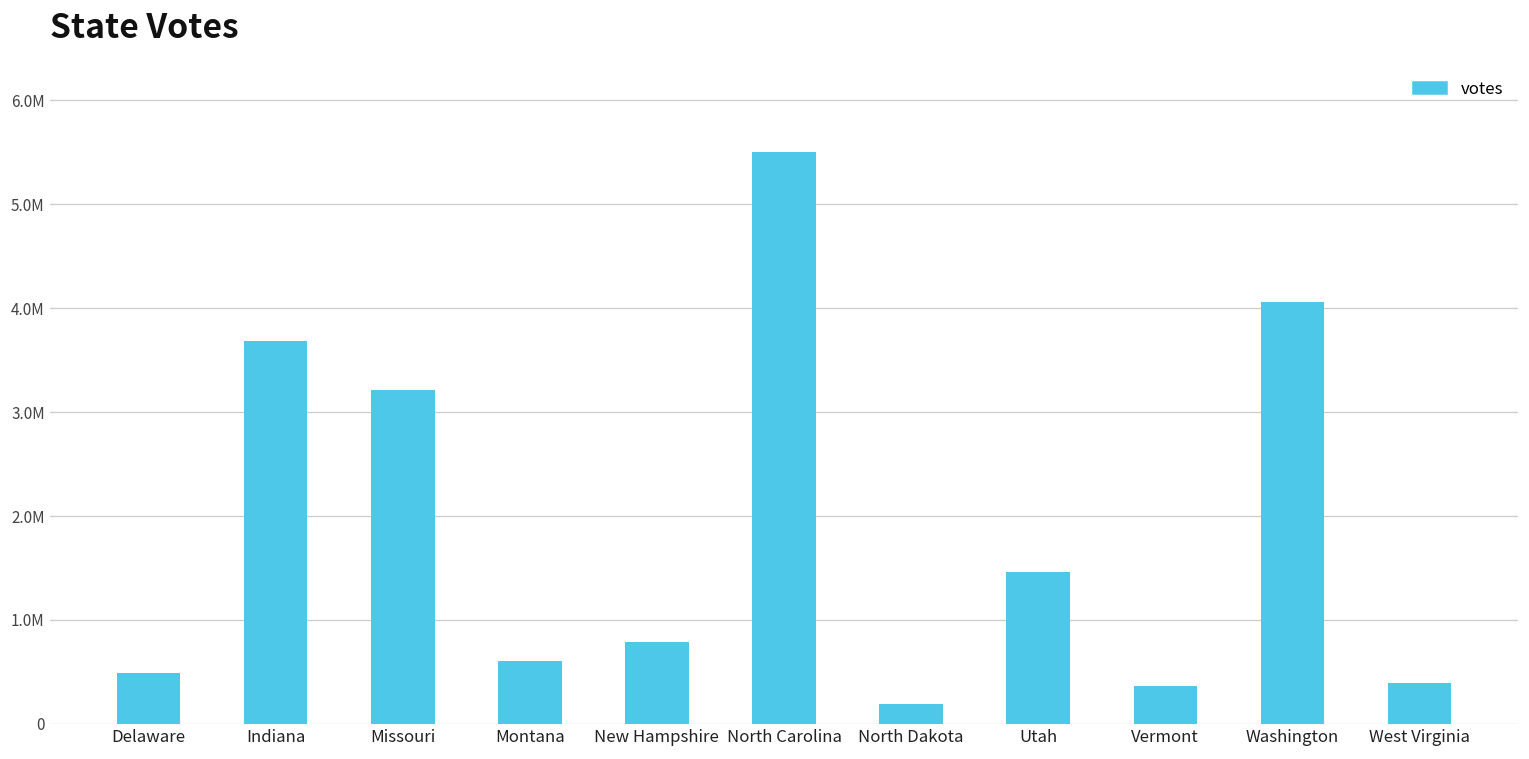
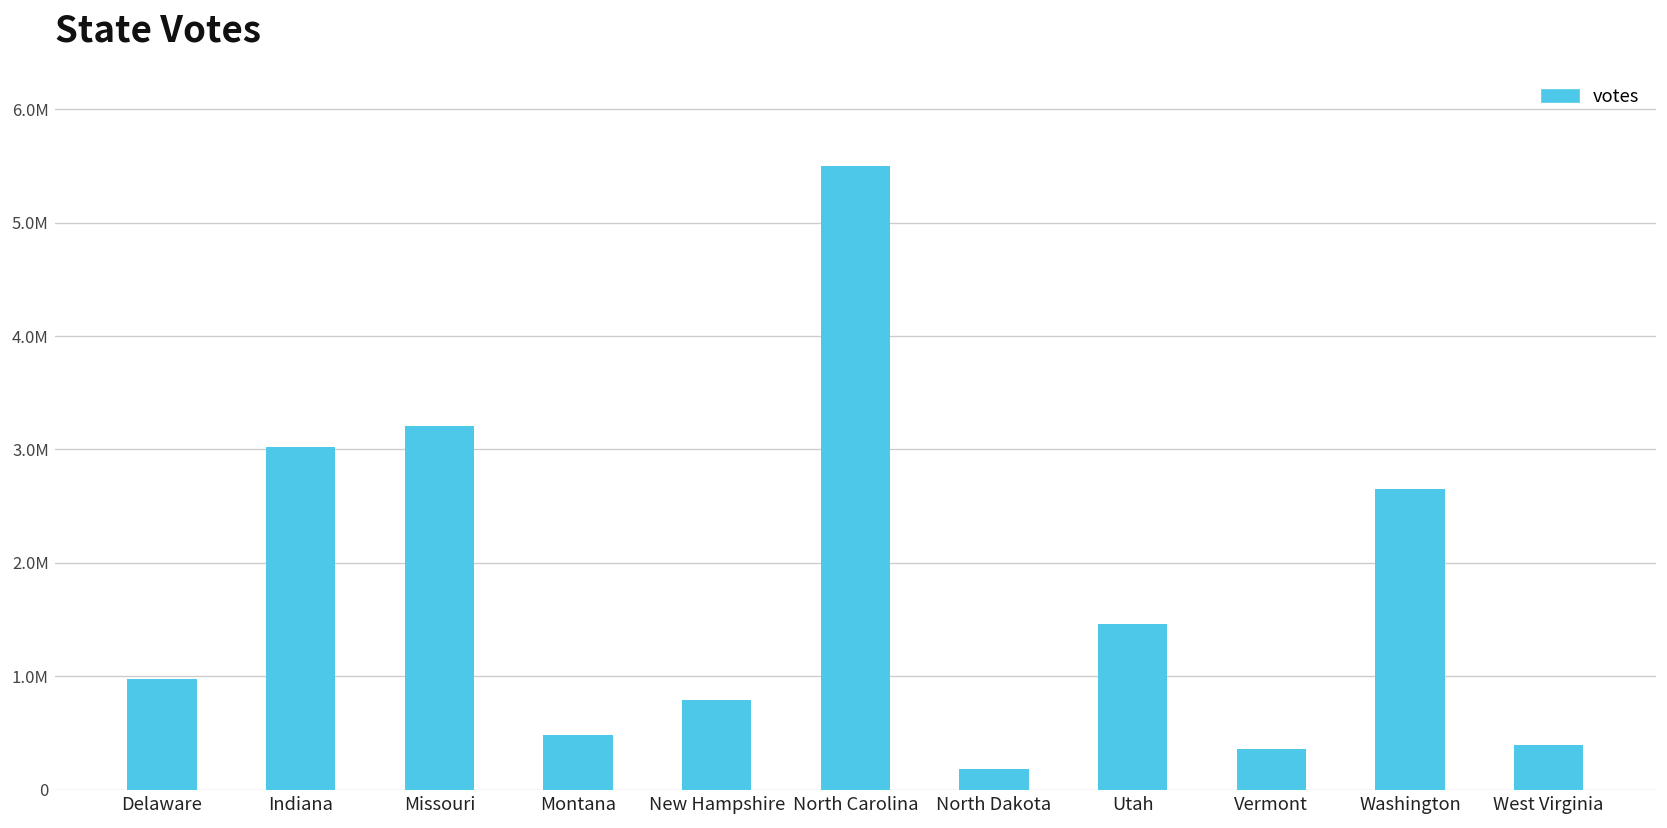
  {
-   "Delaware": 500000,
-   "Indiana": 3700000,
+   "Delaware": 1000000,
+   "Indiana": 3000000,
    "Missouri": 3200000,
-   "Montana": 600000,
+   "Montana": 500000,
    "New Hampshire": 800000,
    "North Carolina": 5500000,
    "North Dakota": 200000,
    "Utah": 1500000,
    "Vermont": 400000,
-   "Washington": 4100000,
+   "Washington": 2700000,
    "West Virginia": 400000
  }
